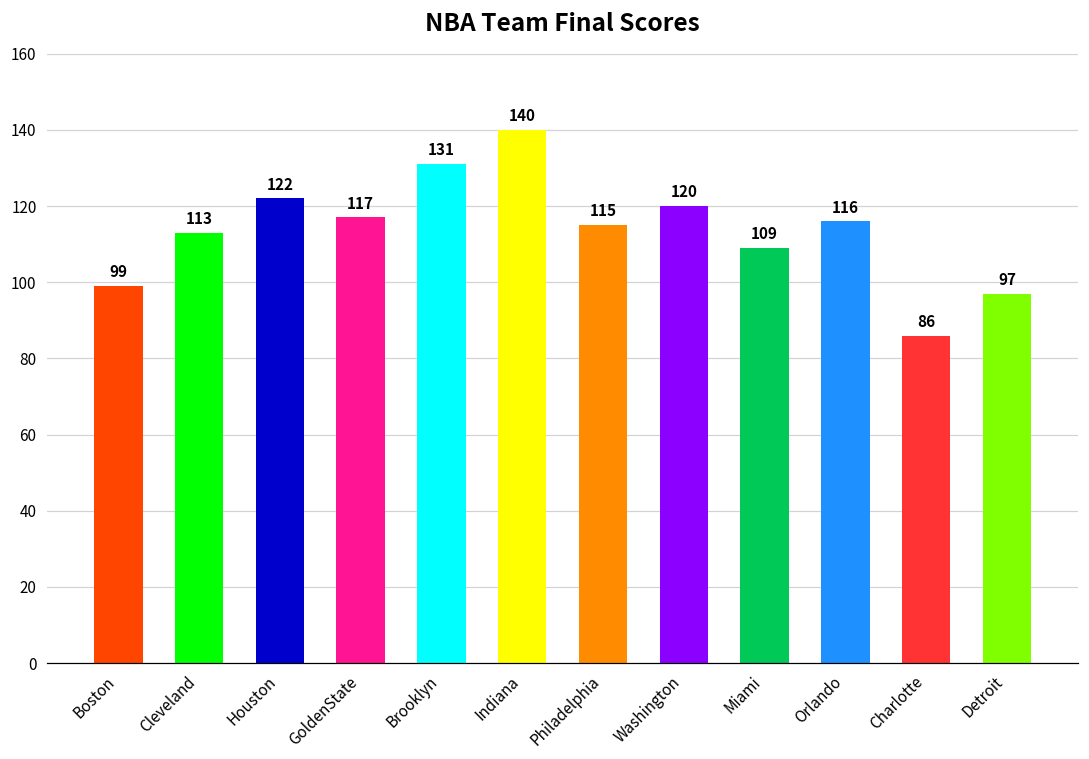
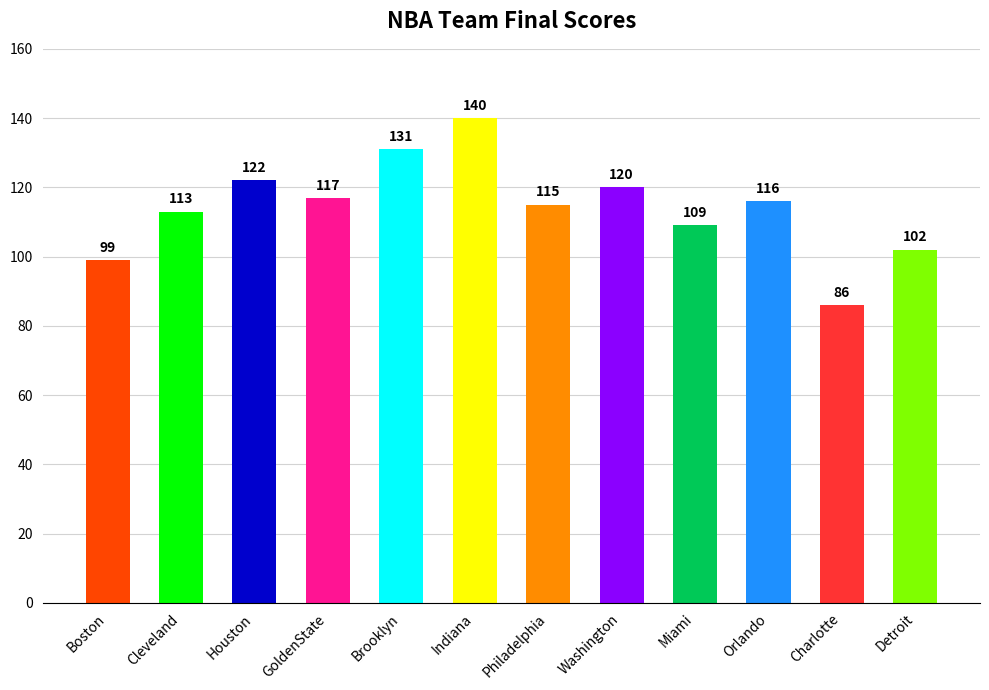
  {
    "Boston": 99,
    "Cleveland": 113,
    "Houston": 122,
    "GoldenState": 117,
    "Brooklyn": 131,
    "Indiana": 140,
    "Philadelphia": 115,
    "Washington": 120,
    "Miami": 109,
    "Orlando": 116,
    "Charlotte": 86,
-   "Detroit": 97
+   "Detroit": 102
  }
